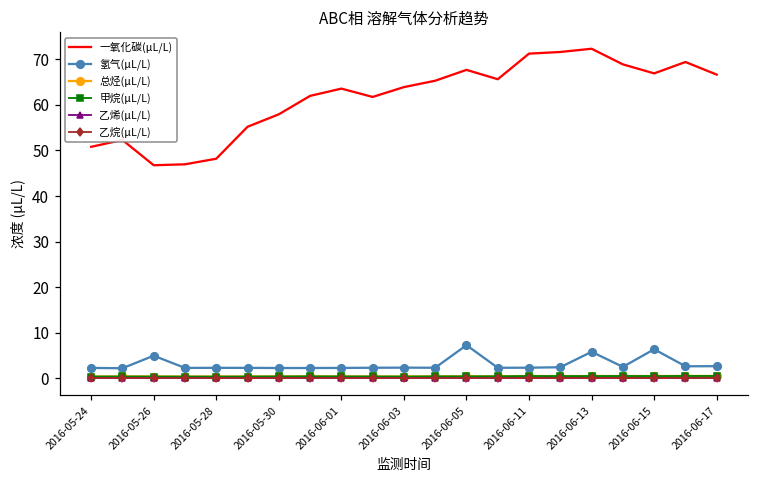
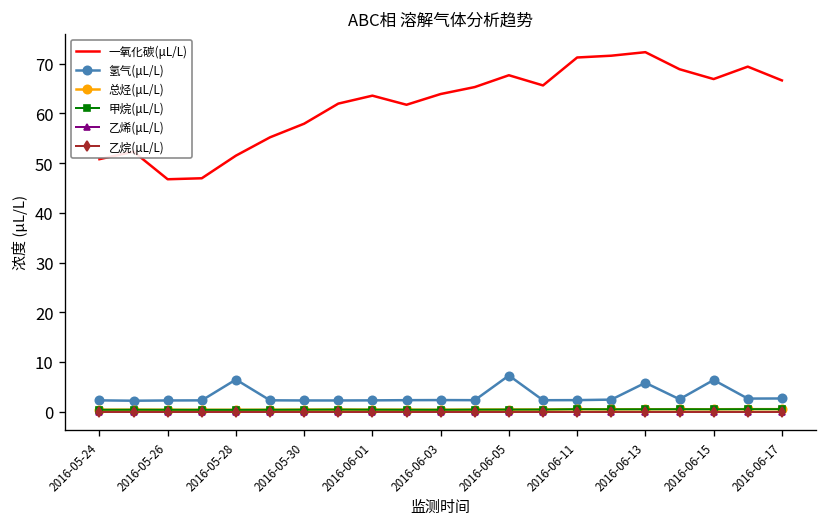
  {
    "一氧化碳(μL/L)": {
      "2016-05-26": 47,
-     "2016-05-28": 48,
+     "2016-05-28": 52,
      "2016-05-30": 58,
      "2016-06-01": 64,
      "2016-06-03": 64,
      "2016-06-05": 68,
      "2016-06-11": 71,
      "2016-06-13": 72,
      "2016-06-15": 67,
      "2016-06-17": 67
    },
    "氢气(μL/L)": {
      "2016-05-24": 2,
-     "2016-05-26": 5,
-     "2016-05-28": 2,
+     "2016-05-26": 2,
+     "2016-05-28": 6,
      "2016-05-30": 2,
      "2016-06-01": 2,
      "2016-06-03": 2,
      "2016-06-05": 7,
      "2016-06-11": 2,
      "2016-06-13": 6,
      "2016-06-15": 6,
      "2016-06-17": 3
    }
  }
